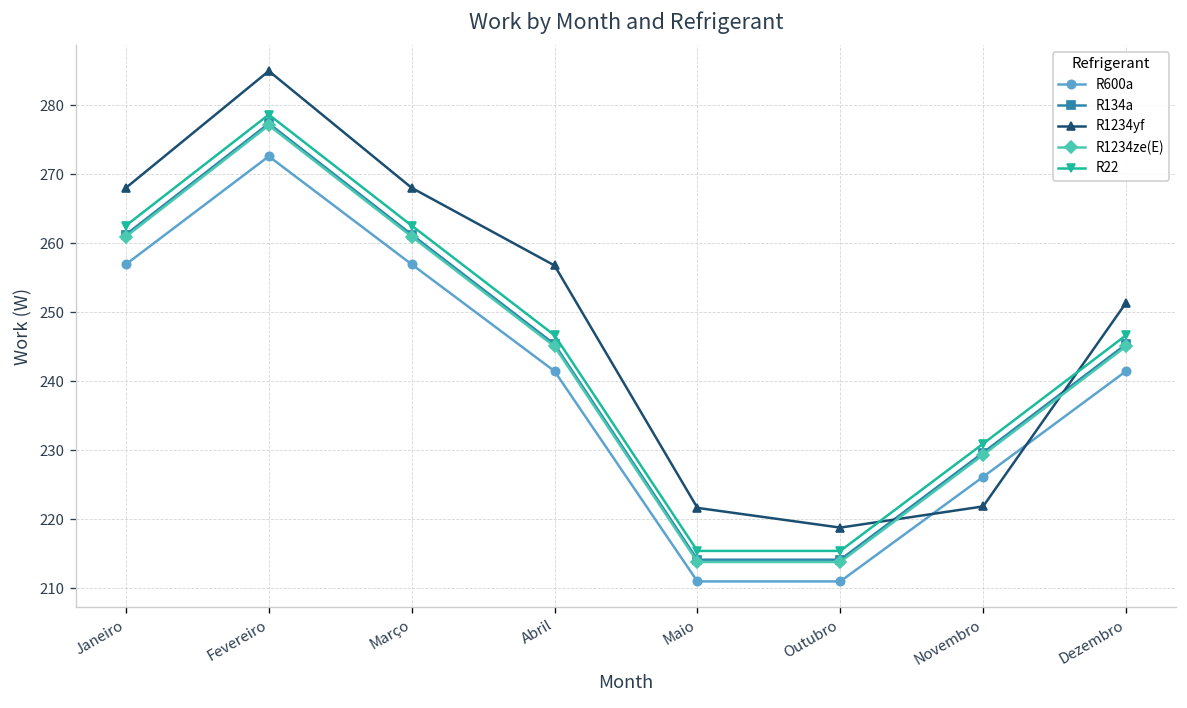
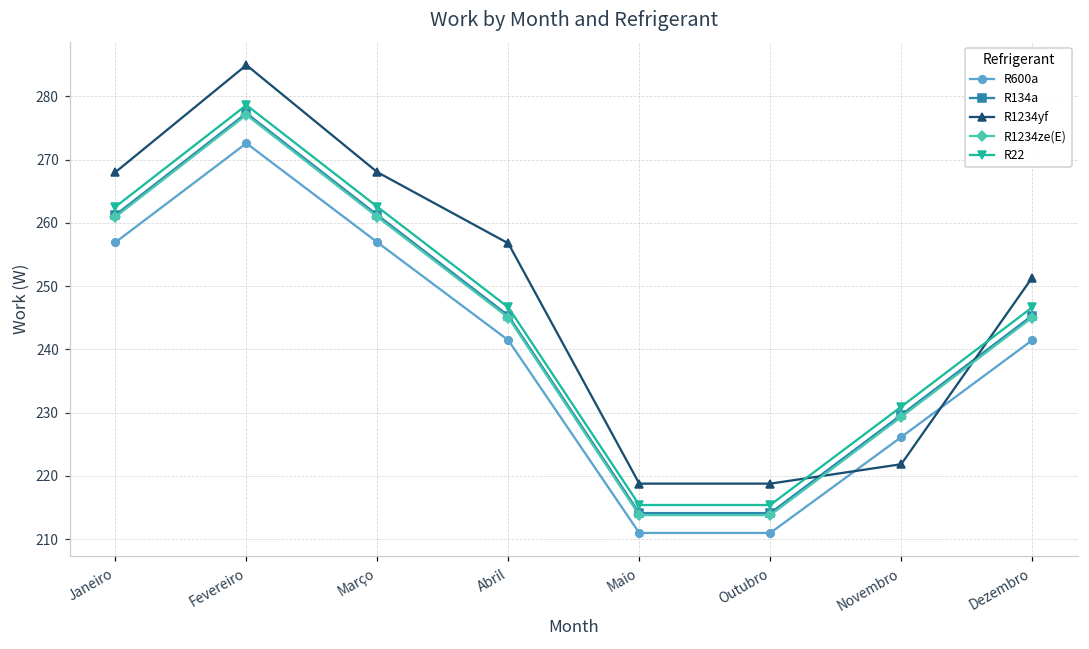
  {
    "R1234yf": {
      "Janeiro": 268,
      "Fevereiro": 285,
      "Março": 268,
      "Abril": 257,
-     "Maio": 222,
+     "Maio": 219,
      "Outubro": 219,
      "Novembro": 222,
      "Dezembro": 251
    }
  }
